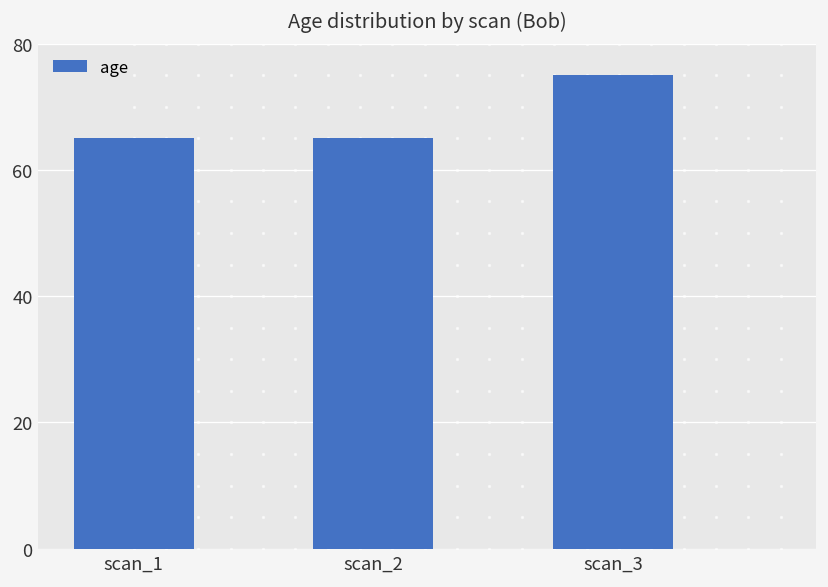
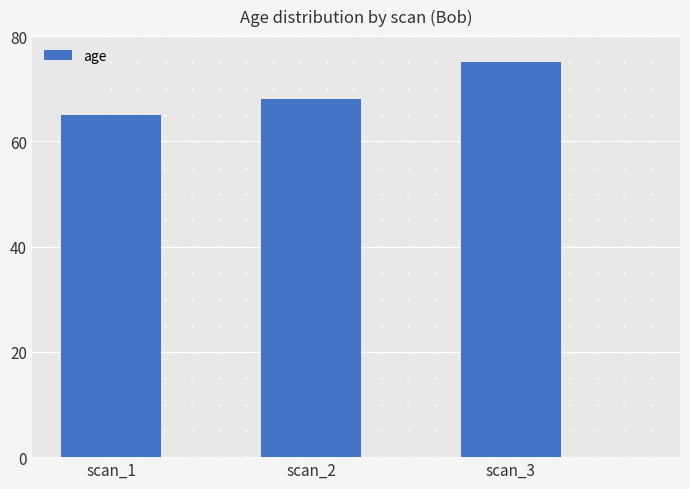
  {
    "age": {
      "scan_1": 65,
-     "scan_2": 65,
+     "scan_2": 68,
      "scan_3": 75
    }
  }
